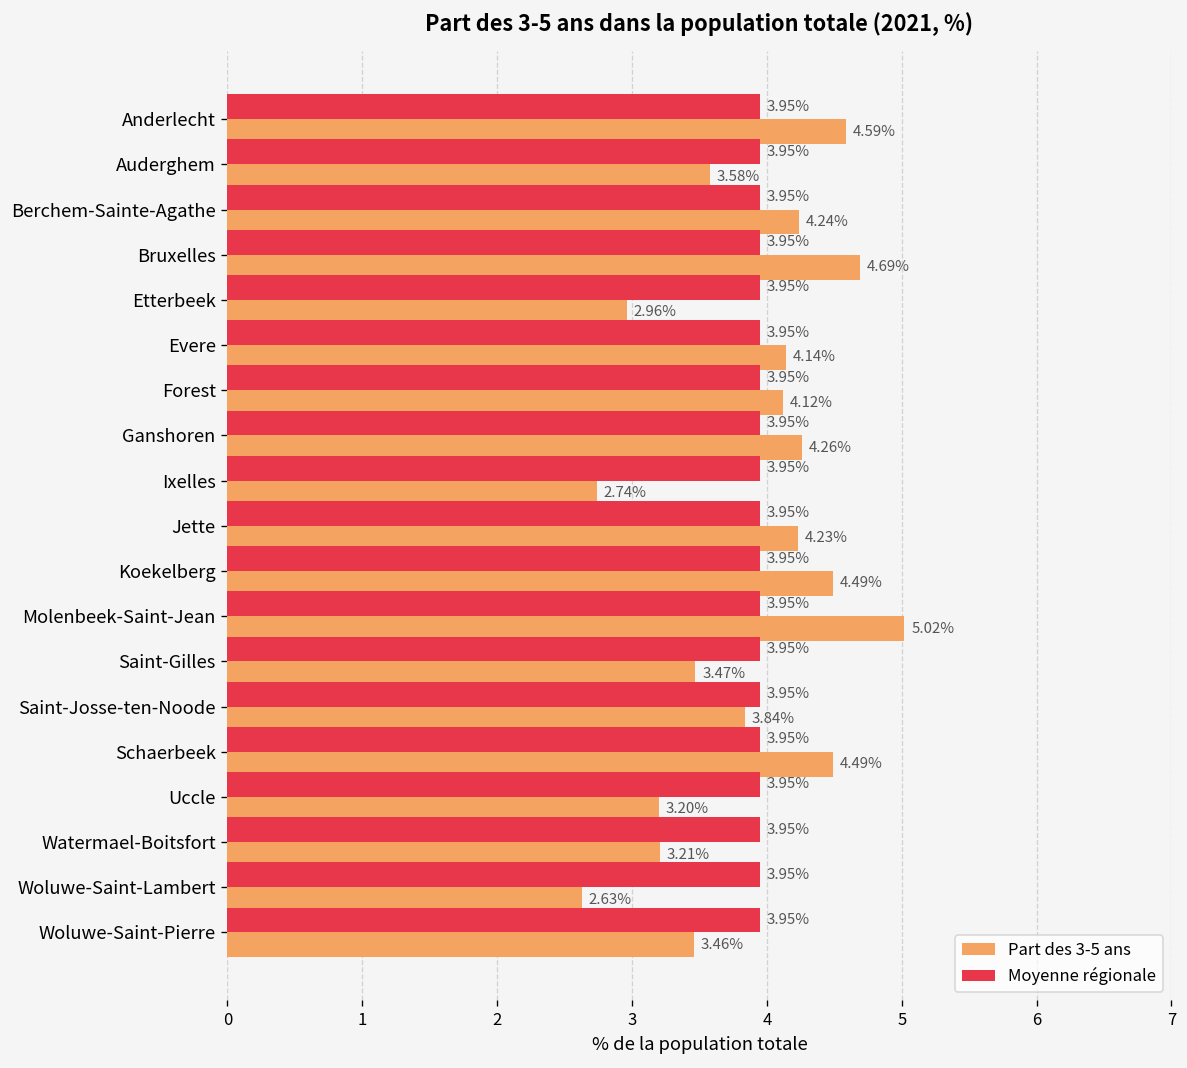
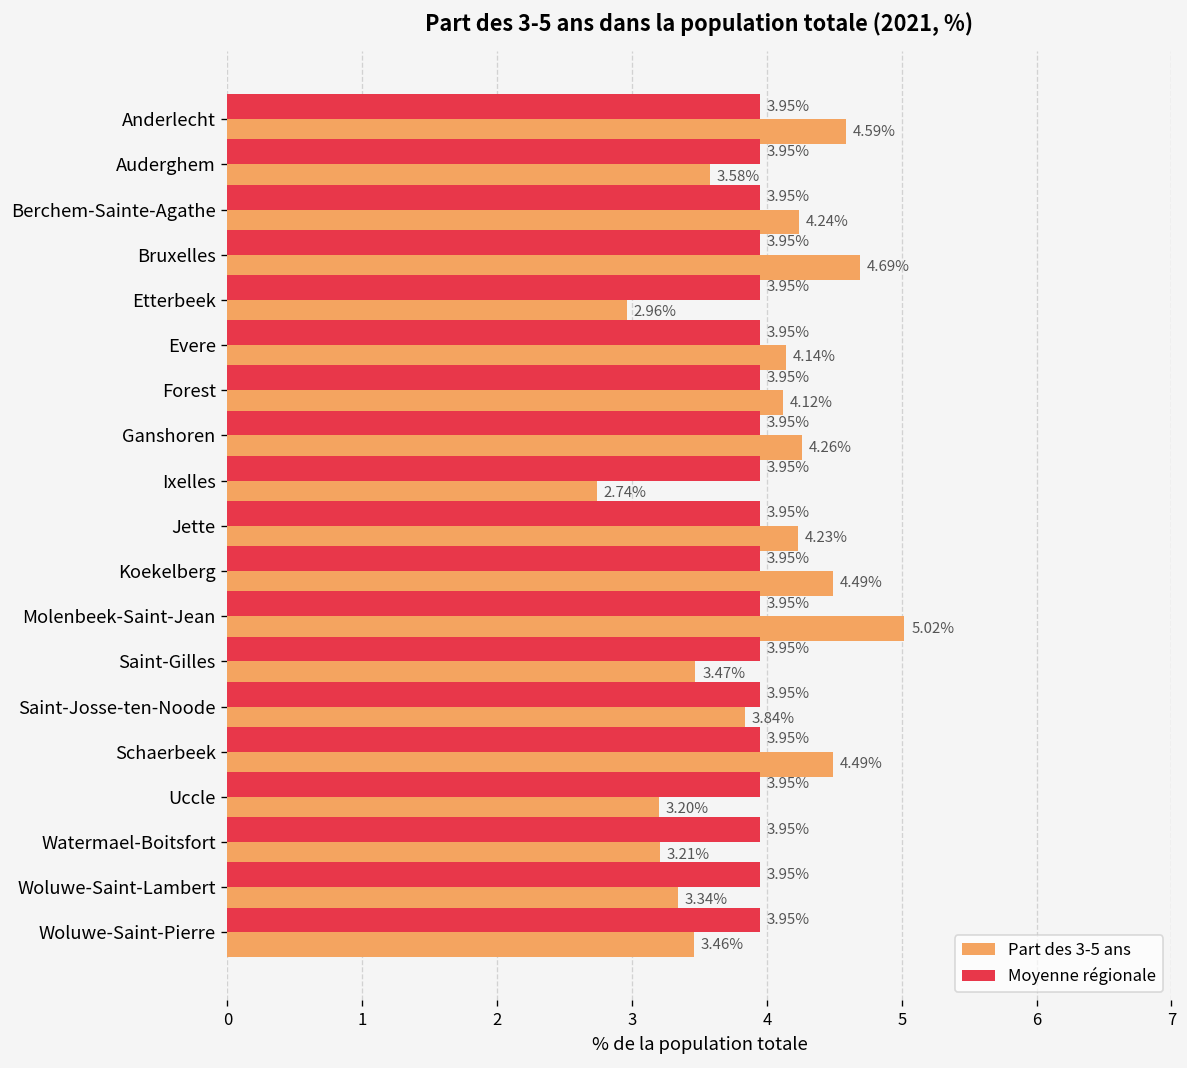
  {
    "Part des 3-5 ans": {
      "Anderlecht": "4.59%",
      "Auderghem": "3.58%",
      "Berchem-Sainte-Agathe": "4.24%",
      "Bruxelles": "4.69%",
      "Etterbeek": "2.96%",
      "Evere": "4.14%",
      "Forest": "4.12%",
      "Ganshoren": "4.26%",
      "Ixelles": "2.74%",
      "Jette": "4.23%",
      "Koekelberg": "4.49%",
      "Molenbeek-Saint-Jean": "5.02%",
      "Saint-Gilles": "3.47%",
      "Saint-Josse-ten-Noode": "3.84%",
      "Schaerbeek": "4.49%",
      "Uccle": "3.20%",
      "Watermael-Boitsfort": "3.21%",
-     "Woluwe-Saint-Lambert": "2.63%",
+     "Woluwe-Saint-Lambert": "3.34%",
      "Woluwe-Saint-Pierre": "3.46%"
    },
    "Moyenne régionale": {
      "Anderlecht": "3.95%",
      "Auderghem": "3.95%",
      "Berchem-Sainte-Agathe": "3.95%",
      "Bruxelles": "3.95%",
      "Etterbeek": "3.95%",
      "Evere": "3.95%",
      "Forest": "3.95%",
      "Ganshoren": "3.95%",
      "Ixelles": "3.95%",
      "Jette": "3.95%",
      "Koekelberg": "3.95%",
      "Molenbeek-Saint-Jean": "3.95%",
      "Saint-Gilles": "3.95%",
      "Saint-Josse-ten-Noode": "3.95%",
      "Schaerbeek": "3.95%",
      "Uccle": "3.95%",
      "Watermael-Boitsfort": "3.95%",
      "Woluwe-Saint-Lambert": "3.95%",
      "Woluwe-Saint-Pierre": "3.95%"
    }
  }
